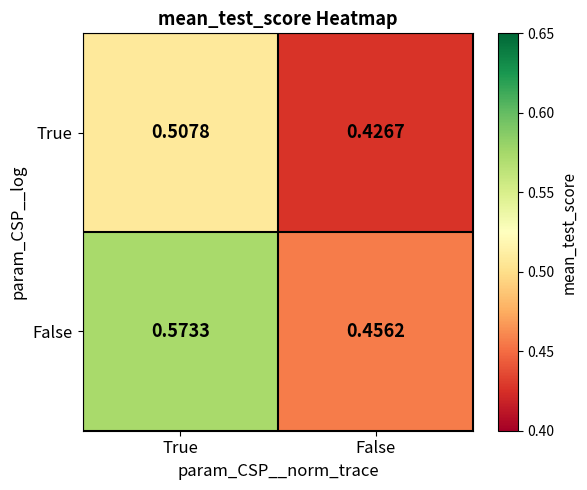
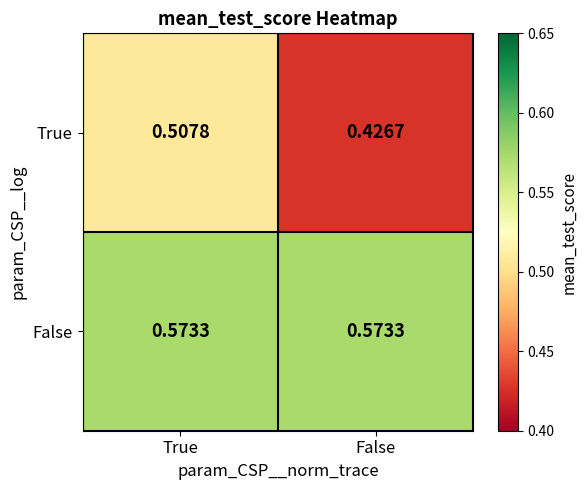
  {
    "True": {
      "True": 0.5078,
      "False": 0.4267
    },
    "False": {
      "True": 0.5733,
-     "False": 0.4562
+     "False": 0.5733
    }
  }
